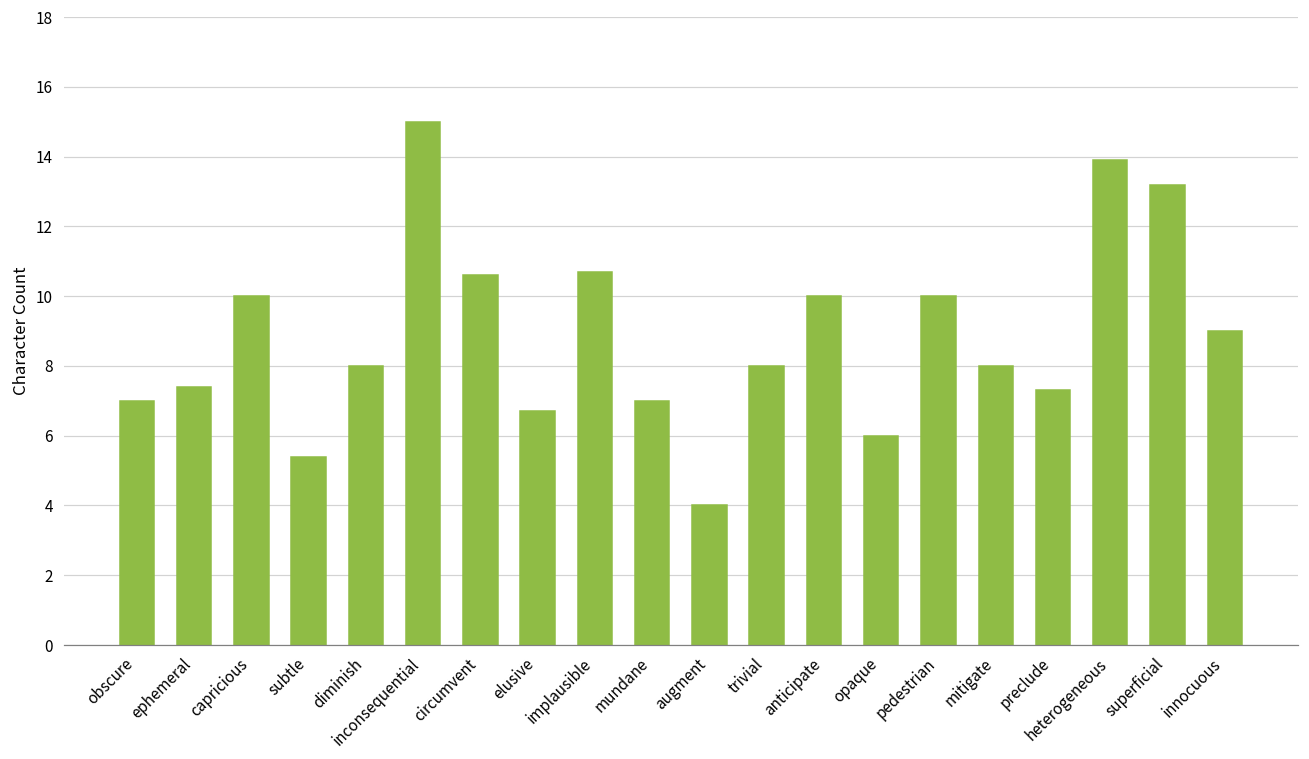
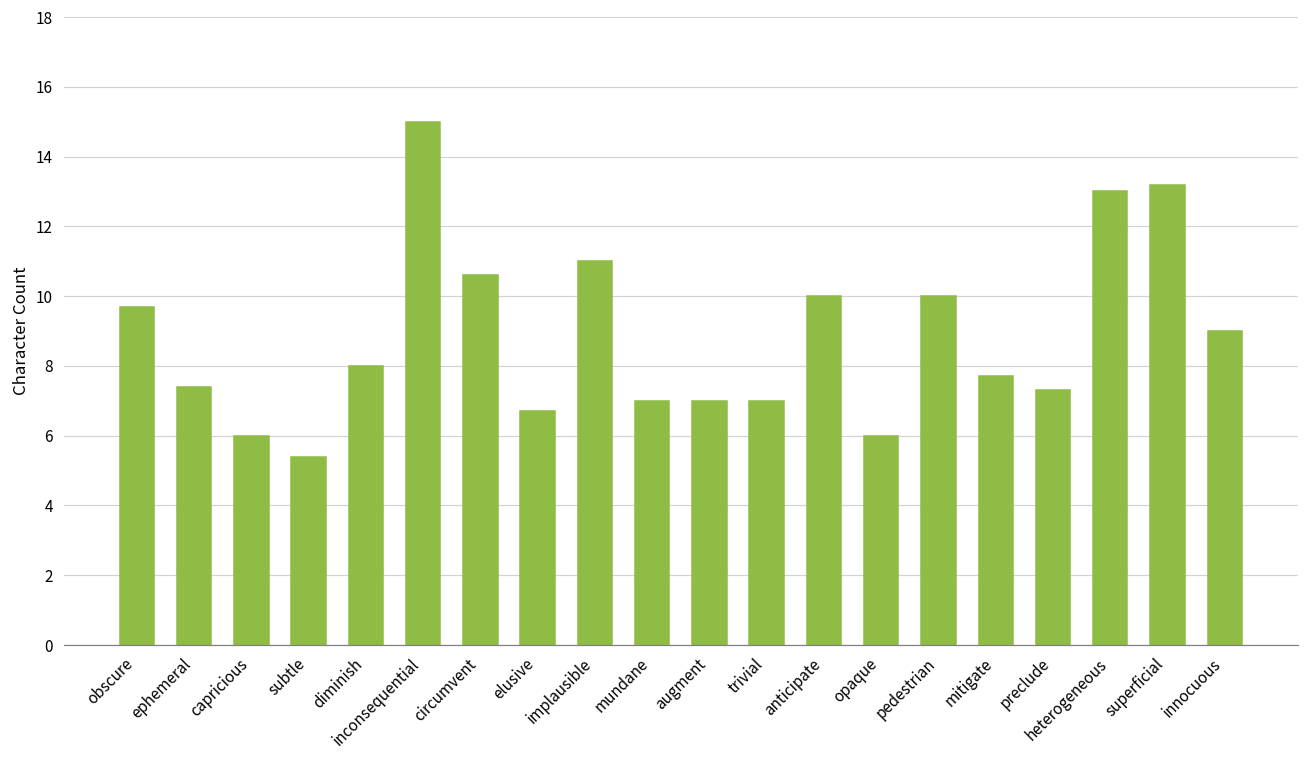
  {
-   "obscure": 7.0,
+   "obscure": 9.7,
    "ephemeral": 7.4,
-   "capricious": 10,
+   "capricious": 6,
    "subtle": 5.4,
    "diminish": 8.0,
    "inconsequential": 15.0,
    "circumvent": 10.6,
    "elusive": 6.7,
-   "implausible": 10.7,
+   "implausible": 11.0,
    "mundane": 7.0,
-   "augment": 4,
-   "trivial": 8,
+   "augment": 7,
+   "trivial": 7,
    "anticipate": 10.0,
    "opaque": 6.0,
    "pedestrian": 10.0,
-   "mitigate": 8.0,
+   "mitigate": 7.7,
    "preclude": 7.3,
-   "heterogeneous": 13.9,
+   "heterogeneous": 13.0,
    "superficial": 13.2,
    "innocuous": 9.0
  }
